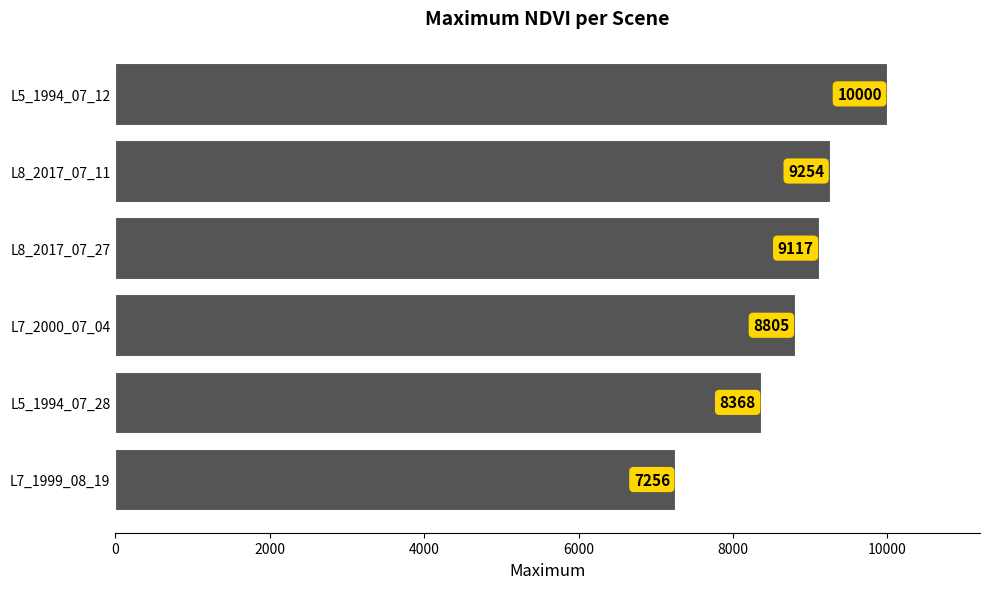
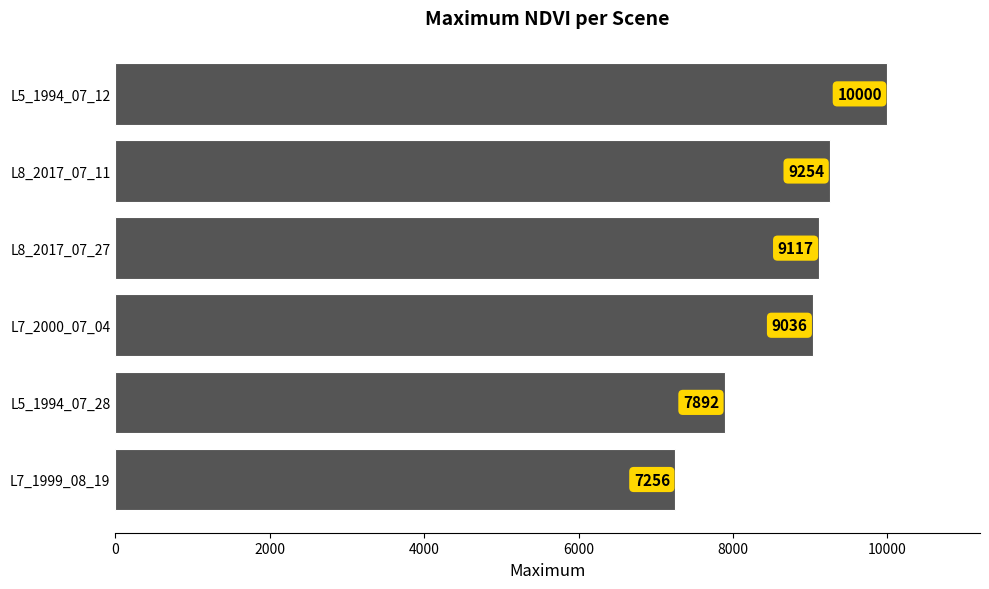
  {
-   "L7_2000_07_04": 8805,
-   "L5_1994_07_28": 8368
+   "L7_2000_07_04": 9036,
+   "L5_1994_07_28": 7892
  }
